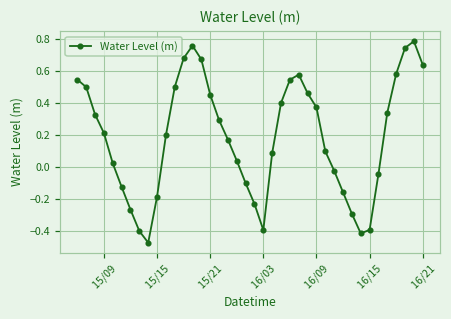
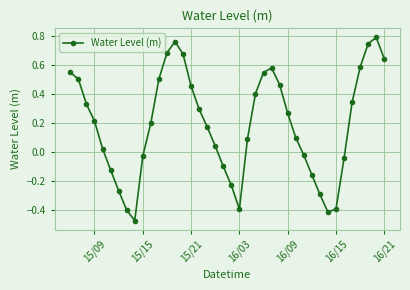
  {
    "15/09": 0.21,
-   "15/15": -0.19,
+   "15/15": -0.03,
    "15/21": 0.45,
    "16/03": -0.40,
-   "16/09": 0.37,
+   "16/09": 0.26,
    "16/15": -0.40,
    "16/21": 0.64
  }
